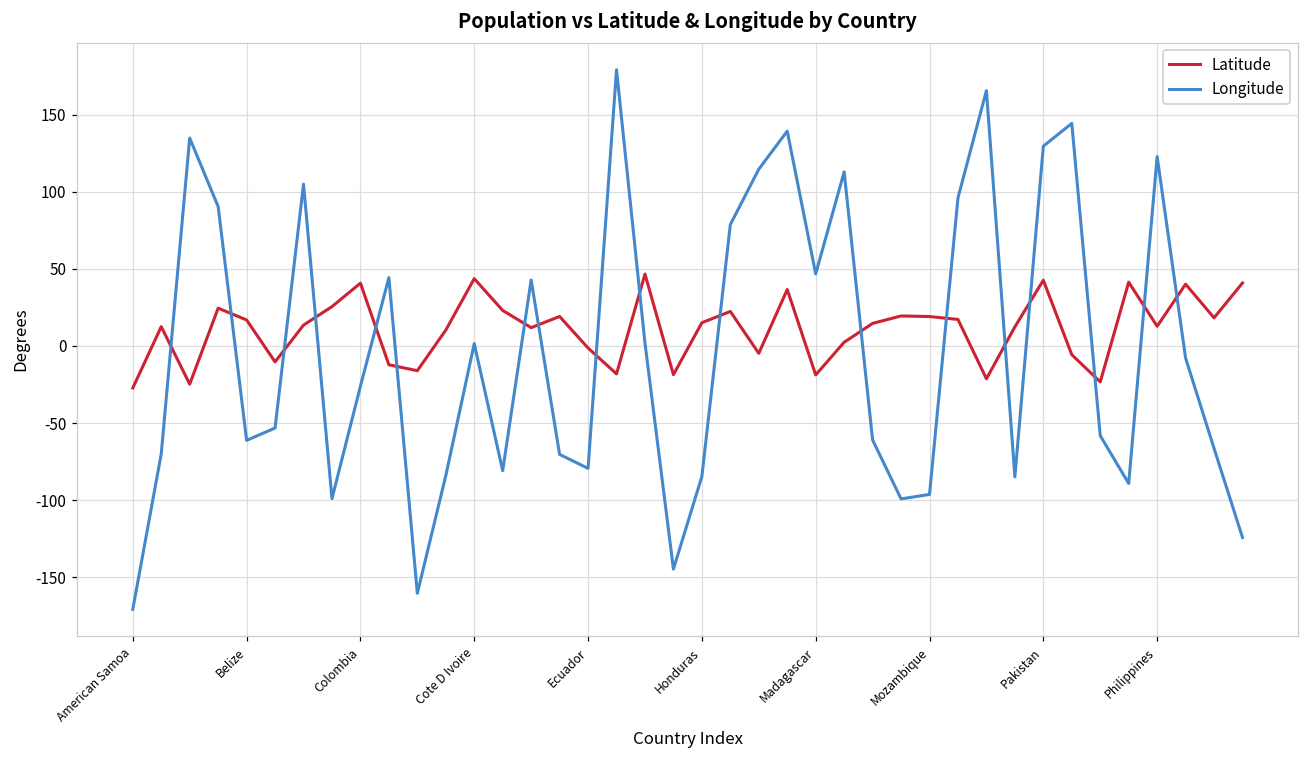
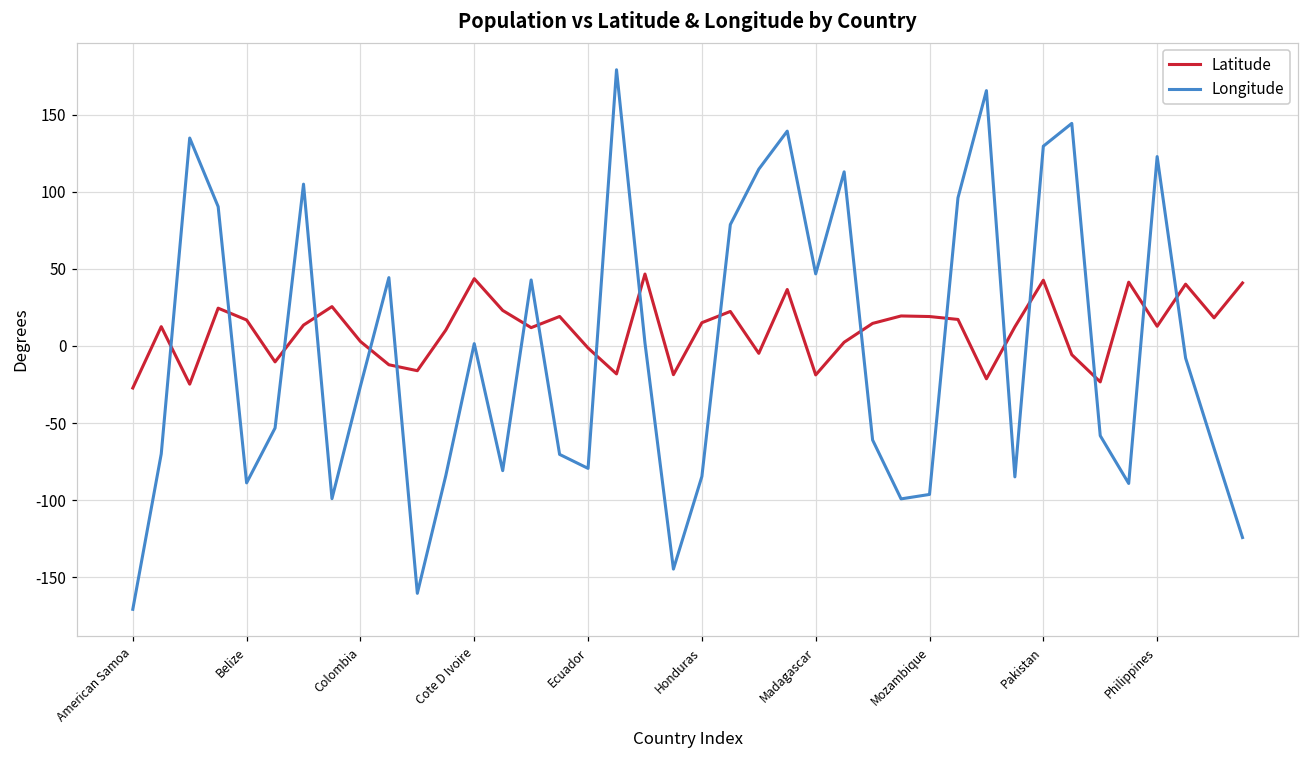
  {
    "Latitude": {
      "American Samoa": -27,
      "Belize": 17,
-     "Colombia": 41,
+     "Colombia": 3,
      "Cote D Ivoire": 44,
      "Ecuador": -1,
      "Honduras": 15,
      "Madagascar": -19,
      "Mozambique": 19,
      "Pakistan": 43,
      "Philippines": 13
    },
    "Longitude": {
      "American Samoa": -171,
-     "Belize": -61,
+     "Belize": -89,
      "Colombia": -26,
      "Cote D Ivoire": 1,
      "Ecuador": -79,
      "Honduras": -85,
      "Madagascar": 47,
      "Mozambique": -96,
      "Pakistan": 129,
      "Philippines": 123
    }
  }
